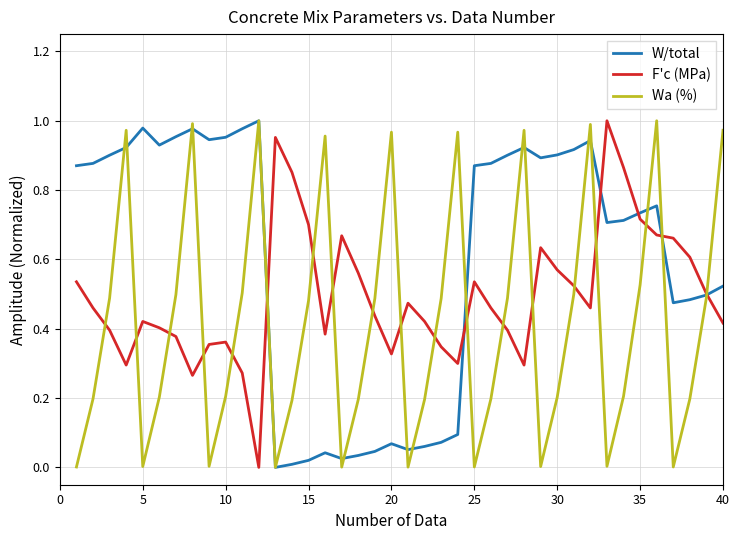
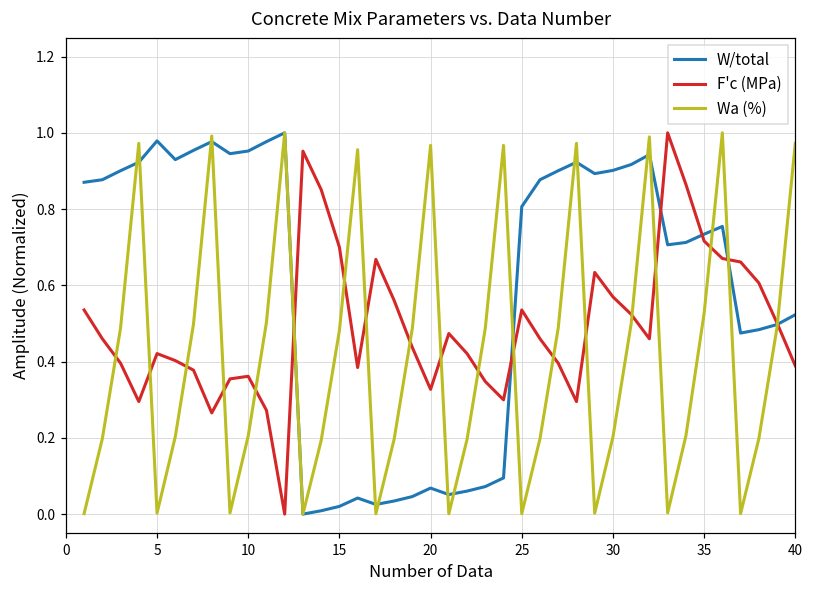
  {
    "W/total": {
      "5": 0.98,
      "10": 0.95,
      "15": 0.02,
      "20": 0.07,
-     "25": 0.87,
+     "25": 0.81,
      "30": 0.90,
      "35": 0.73,
      "40": 0.52
    },
    "F'c (MPa)": {
      "5": 0.42,
      "10": 0.36,
      "15": 0.70,
      "20": 0.33,
      "25": 0.54,
      "30": 0.57,
      "35": 0.72,
-     "40": 0.42
+     "40": 0.39
    },
    "Wa (%)": {
      "5": 0.00,
      "10": 0.21,
      "15": 0.48,
      "20": 0.97,
      "25": 0.00,
      "30": 0.20,
      "35": 0.53,
      "40": 0.97
    }
  }
